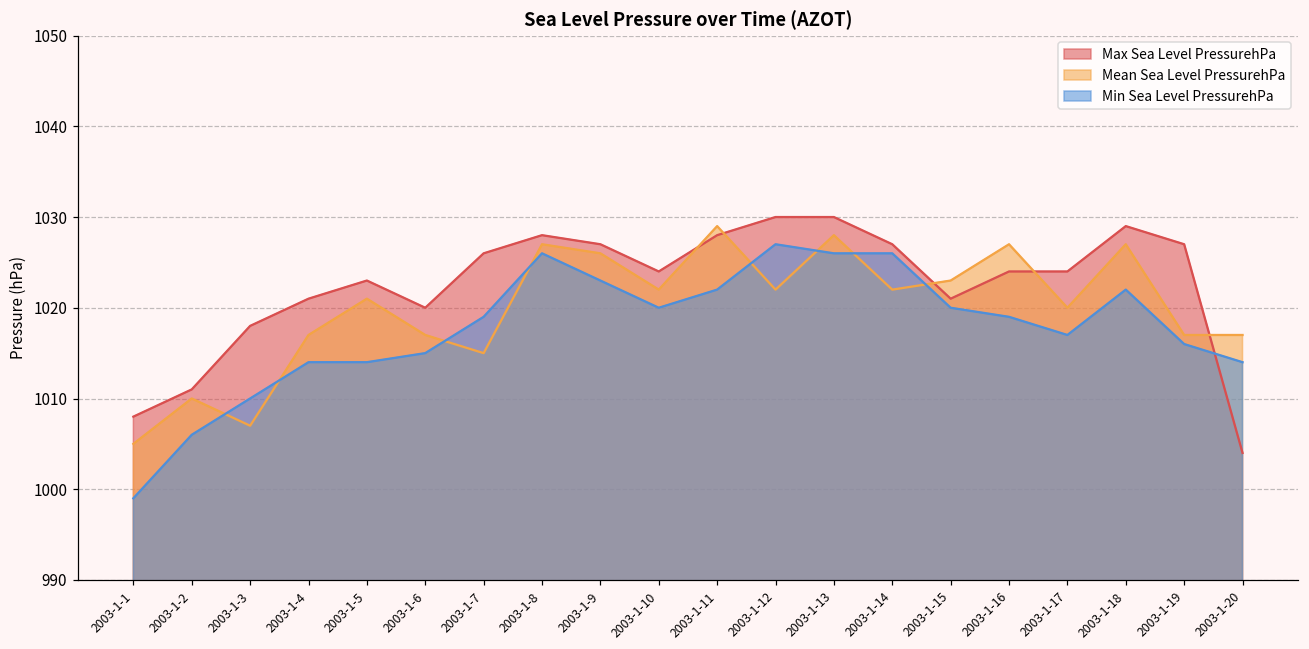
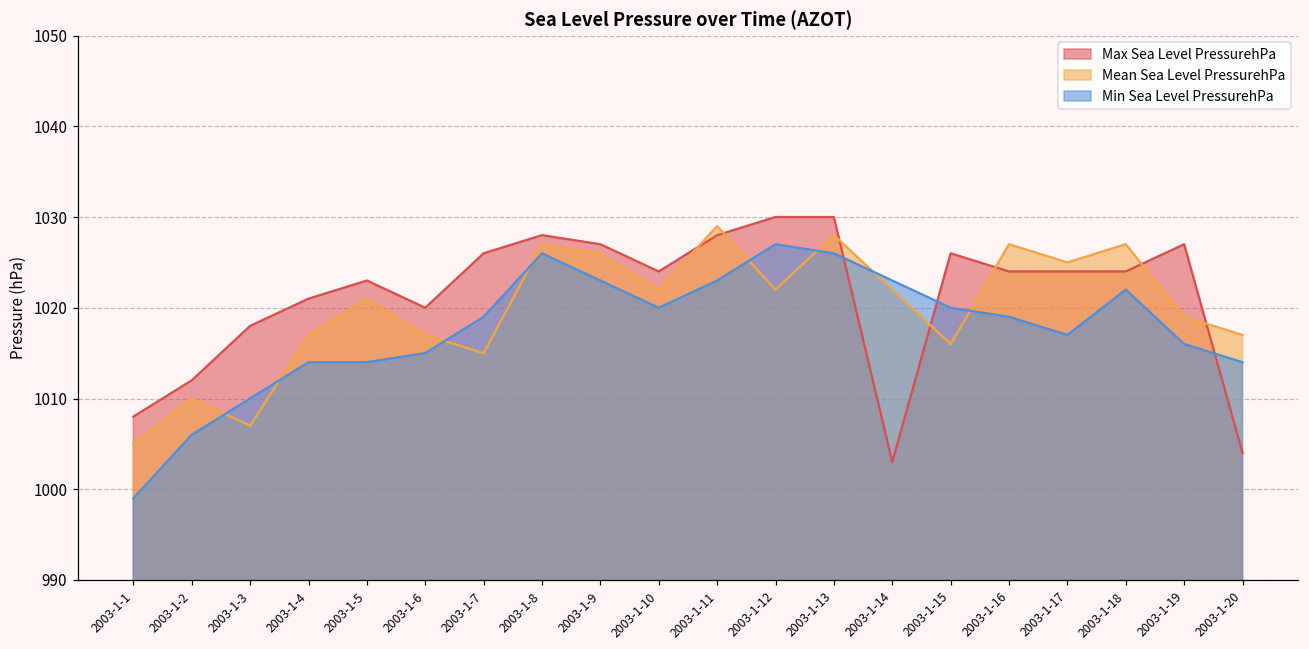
  {
    "Max Sea Level PressurehPa": {
      "2003-1-1": 1008,
-     "2003-1-2": 1011,
+     "2003-1-2": 1012,
      "2003-1-3": 1018,
      "2003-1-4": 1021,
      "2003-1-5": 1023,
      "2003-1-6": 1020,
      "2003-1-7": 1026,
      "2003-1-8": 1028,
      "2003-1-9": 1027,
      "2003-1-10": 1024,
      "2003-1-11": 1028,
      "2003-1-12": 1030,
      "2003-1-13": 1030,
-     "2003-1-14": 1027,
-     "2003-1-15": 1021,
+     "2003-1-14": 1003,
+     "2003-1-15": 1026,
      "2003-1-16": 1024,
      "2003-1-17": 1024,
-     "2003-1-18": 1029,
+     "2003-1-18": 1024,
      "2003-1-19": 1027,
      "2003-1-20": 1004
    },
    "Mean Sea Level PressurehPa": {
      "2003-1-1": 1005,
      "2003-1-2": 1010,
      "2003-1-3": 1007,
      "2003-1-4": 1017,
      "2003-1-5": 1021,
      "2003-1-6": 1017,
      "2003-1-7": 1015,
      "2003-1-8": 1027,
      "2003-1-9": 1026,
      "2003-1-10": 1022,
      "2003-1-11": 1029,
      "2003-1-12": 1022,
      "2003-1-13": 1028,
      "2003-1-14": 1022,
-     "2003-1-15": 1023,
+     "2003-1-15": 1016,
      "2003-1-16": 1027,
-     "2003-1-17": 1020,
+     "2003-1-17": 1025,
      "2003-1-18": 1027,
-     "2003-1-19": 1017,
+     "2003-1-19": 1019,
      "2003-1-20": 1017
    },
    "Min Sea Level PressurehPa": {
      "2003-1-1": 999,
      "2003-1-2": 1006,
      "2003-1-3": 1010,
      "2003-1-4": 1014,
      "2003-1-5": 1014,
      "2003-1-6": 1015,
      "2003-1-7": 1019,
      "2003-1-8": 1026,
      "2003-1-9": 1023,
      "2003-1-10": 1020,
-     "2003-1-11": 1022,
+     "2003-1-11": 1023,
      "2003-1-12": 1027,
      "2003-1-13": 1026,
-     "2003-1-14": 1026,
+     "2003-1-14": 1023,
      "2003-1-15": 1020,
      "2003-1-16": 1019,
      "2003-1-17": 1017,
      "2003-1-18": 1022,
      "2003-1-19": 1016,
      "2003-1-20": 1014
    }
  }
